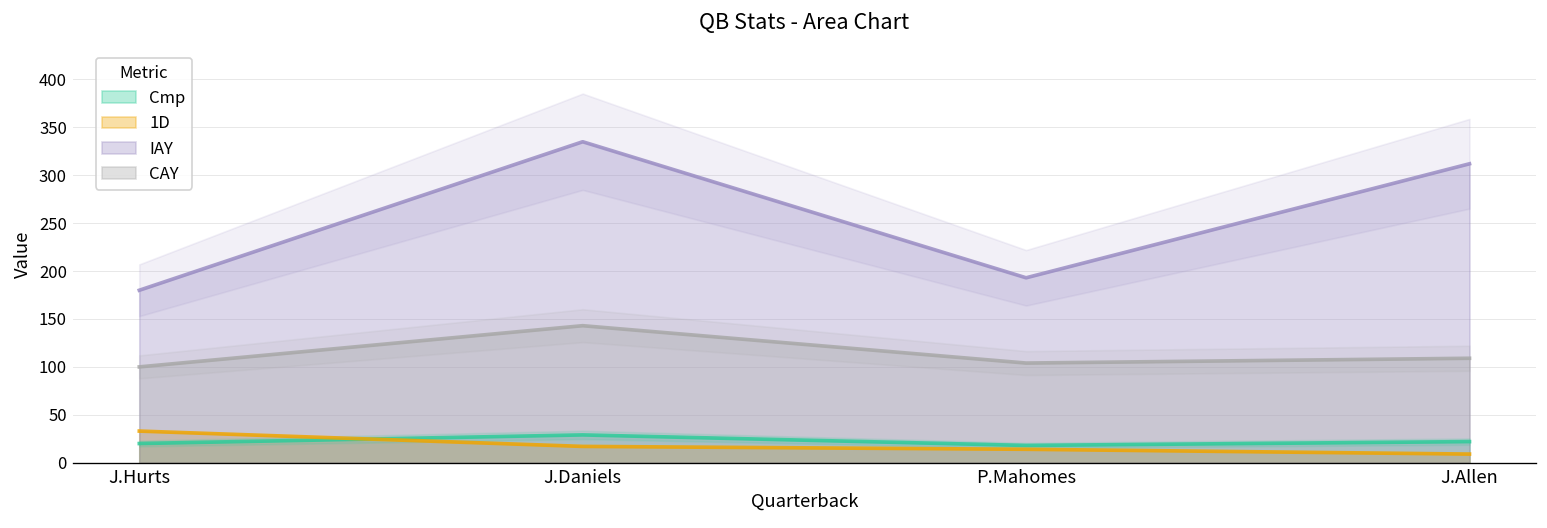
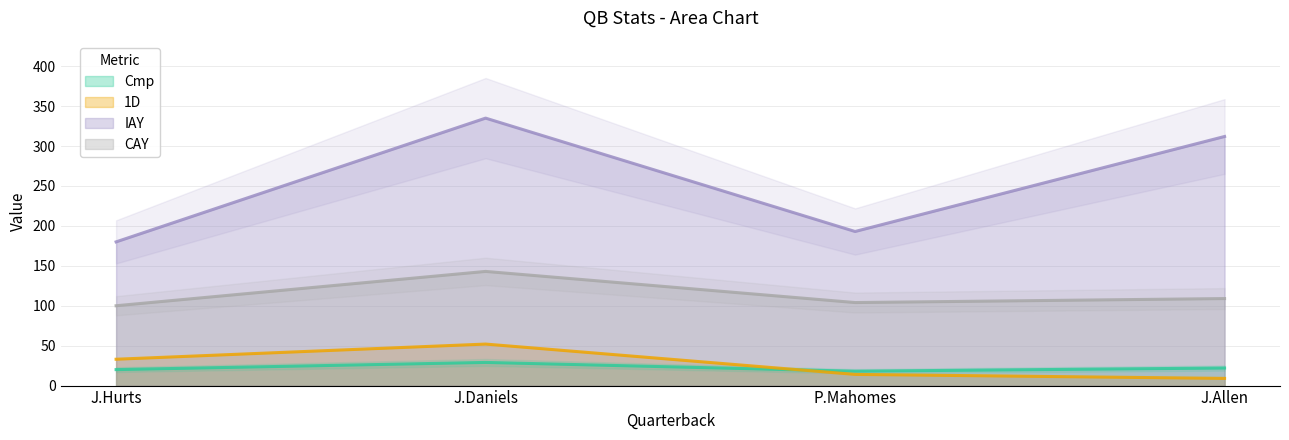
  {
    "1D": {
      "J.Hurts": 30,
-     "J.Daniels": 20,
+     "J.Daniels": 50,
      "P.Mahomes": 10,
      "J.Allen": 10
    }
  }
